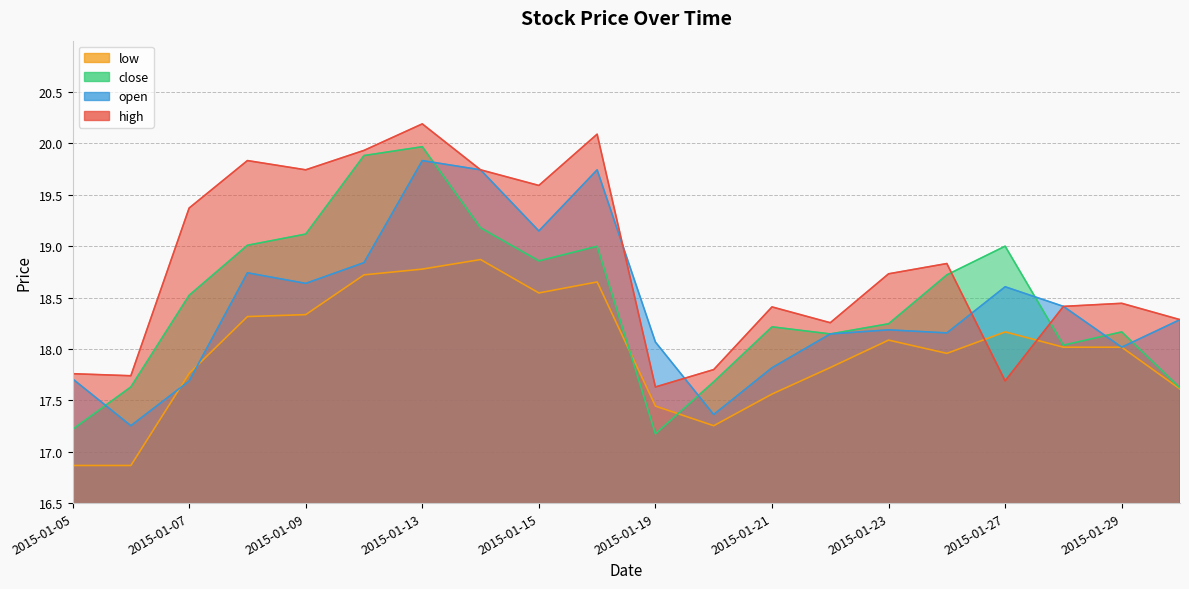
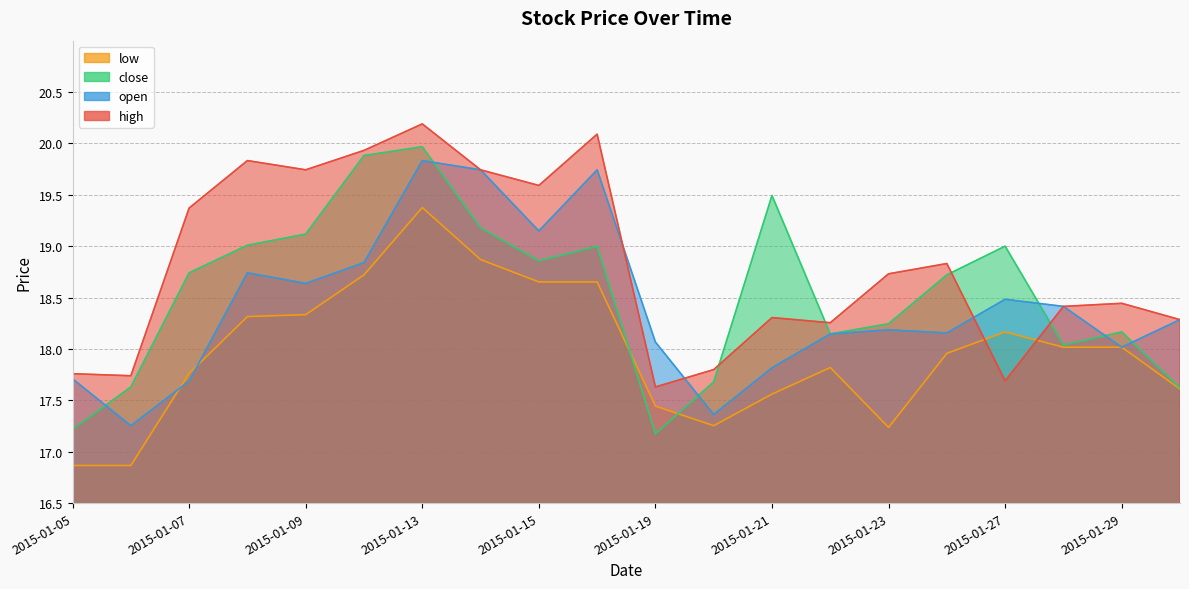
  {
    "low": {
      "2015-01-05": 16.87,
      "2015-01-07": 17.76,
      "2015-01-09": 18.33,
-     "2015-01-13": 18.78,
-     "2015-01-15": 18.55,
+     "2015-01-13": 19.38,
+     "2015-01-15": 18.65,
      "2015-01-19": 17.44,
      "2015-01-21": 17.56,
-     "2015-01-23": 18.09,
+     "2015-01-23": 17.24,
      "2015-01-27": 18.17
    },
    "close": {
      "2015-01-05": 17.22,
-     "2015-01-07": 18.52,
+     "2015-01-07": 18.74,
      "2015-01-09": 19.12,
      "2015-01-13": 19.97,
      "2015-01-15": 18.86,
      "2015-01-19": 17.17,
-     "2015-01-21": 18.22,
+     "2015-01-21": 19.49,
      "2015-01-23": 18.25,
      "2015-01-27": 19.00,
      "2015-01-29": 18.17
    },
    "open": {
      "2015-01-05": 17.71,
      "2015-01-07": 17.69,
      "2015-01-09": 18.64,
      "2015-01-13": 19.83,
      "2015-01-15": 19.15,
      "2015-01-19": 18.07,
      "2015-01-21": 17.82,
      "2015-01-23": 18.19,
-     "2015-01-27": 18.61
+     "2015-01-27": 18.48
    },
    "high": {
      "2015-01-05": 17.76,
      "2015-01-07": 19.37,
      "2015-01-09": 19.74,
      "2015-01-13": 20.19,
      "2015-01-15": 19.59,
      "2015-01-19": 17.63,
-     "2015-01-21": 18.41,
+     "2015-01-21": 18.31,
      "2015-01-23": 18.73,
      "2015-01-27": 17.69,
      "2015-01-29": 18.44
    }
  }
